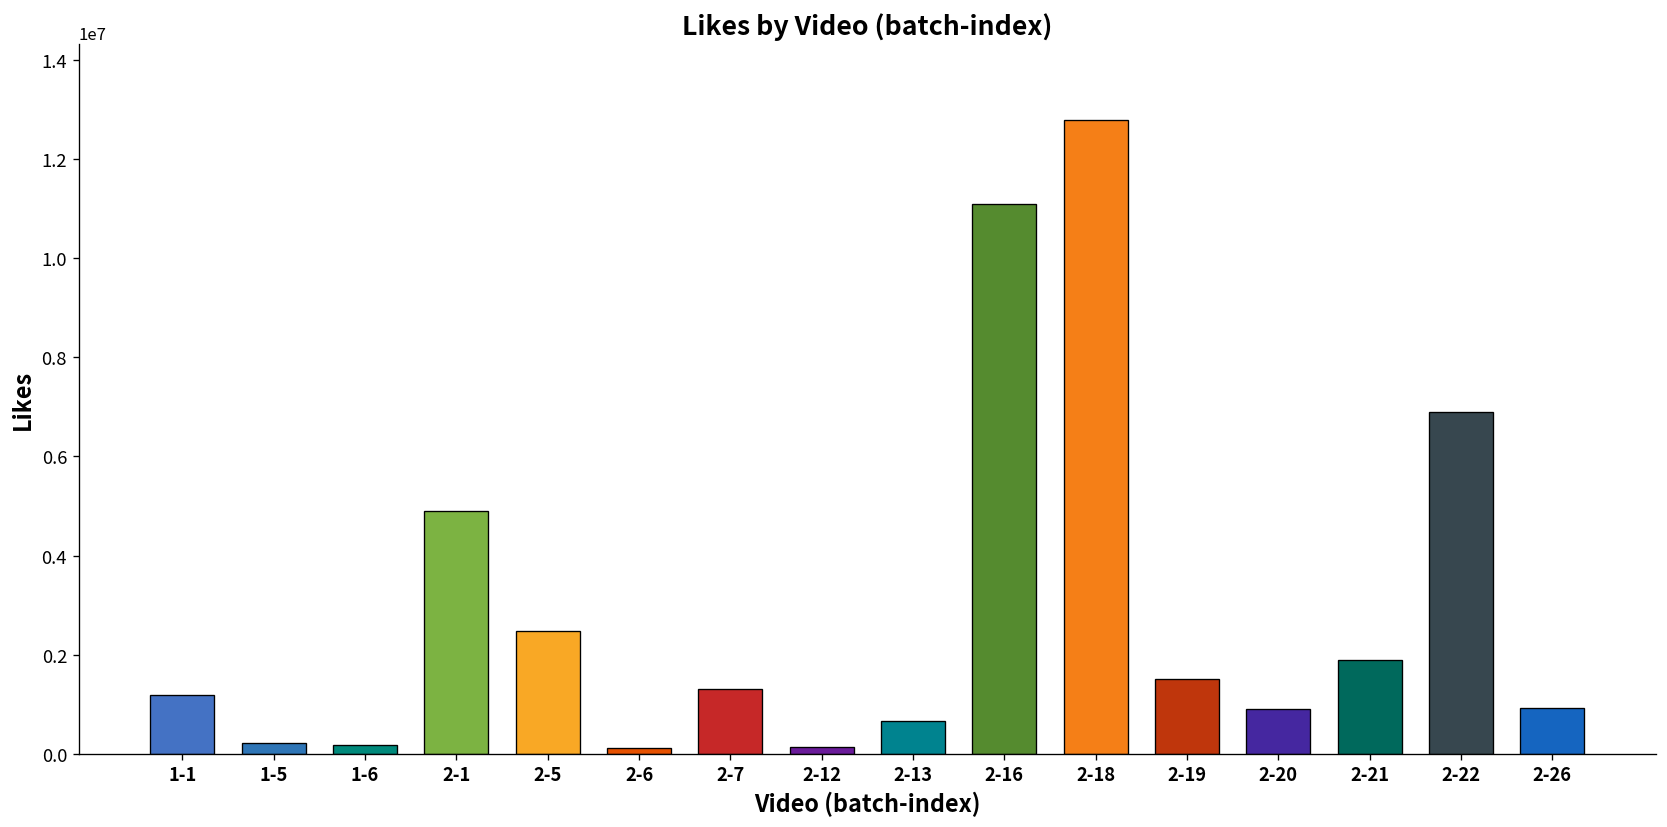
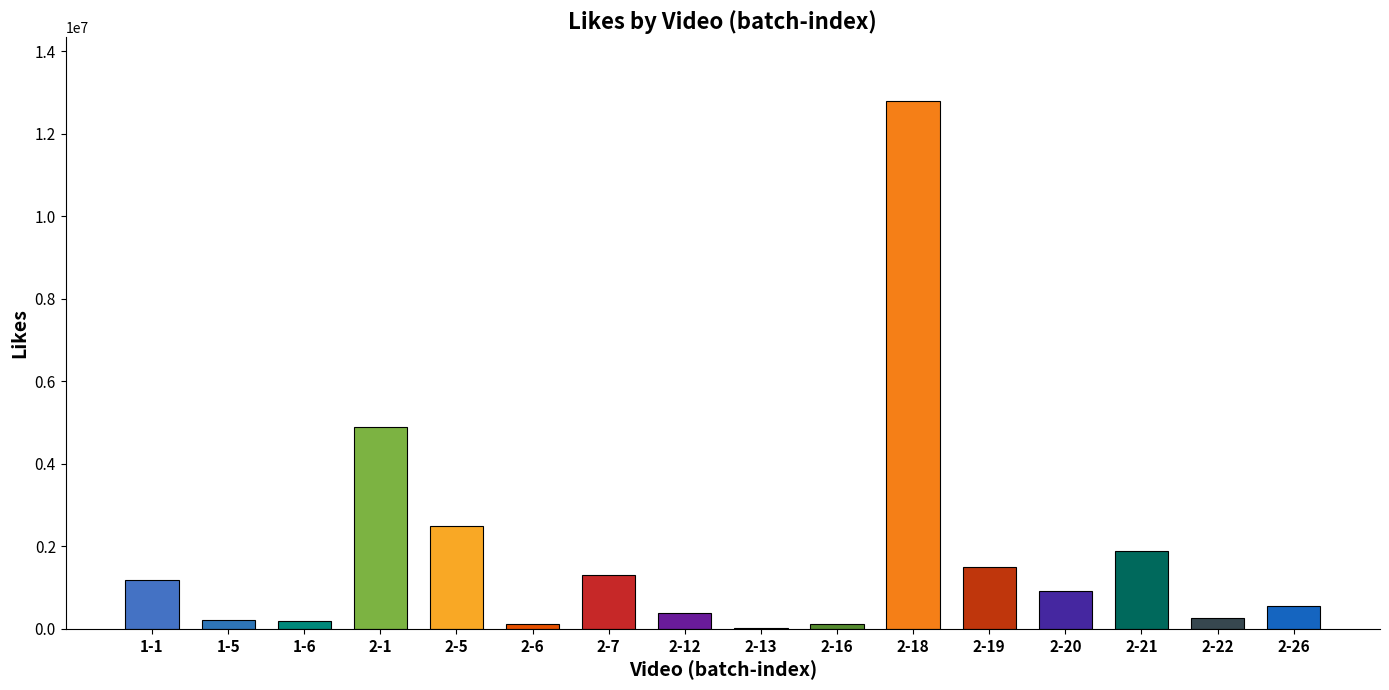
  {
    "1-1": 1200000,
    "1-5": 200000,
    "1-6": 200000,
    "2-1": 4900000,
    "2-5": 2500000,
    "2-6": 100000,
    "2-7": 1300000,
-   "2-12": 100000,
-   "2-13": 700000,
-   "2-16": 11100000,
+   "2-12": 400000,
+   "2-13": 0,
+   "2-16": 100000,
    "2-18": 12800000,
    "2-19": 1500000,
    "2-20": 900000,
    "2-21": 1900000,
-   "2-22": 6900000,
-   "2-26": 900000
+   "2-22": 300000,
+   "2-26": 600000
  }
